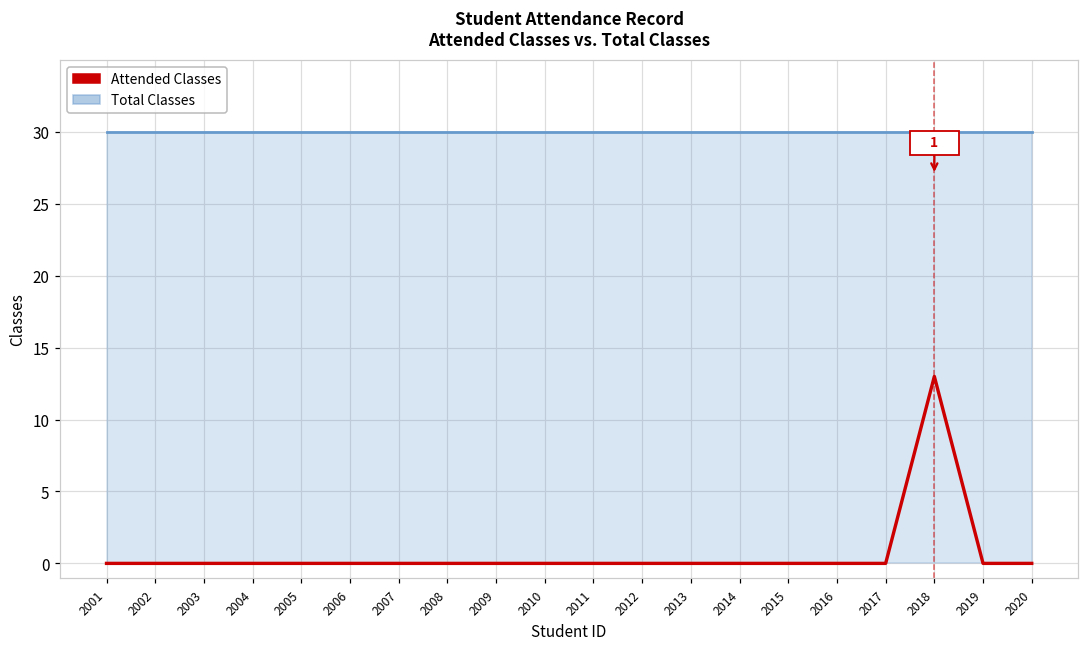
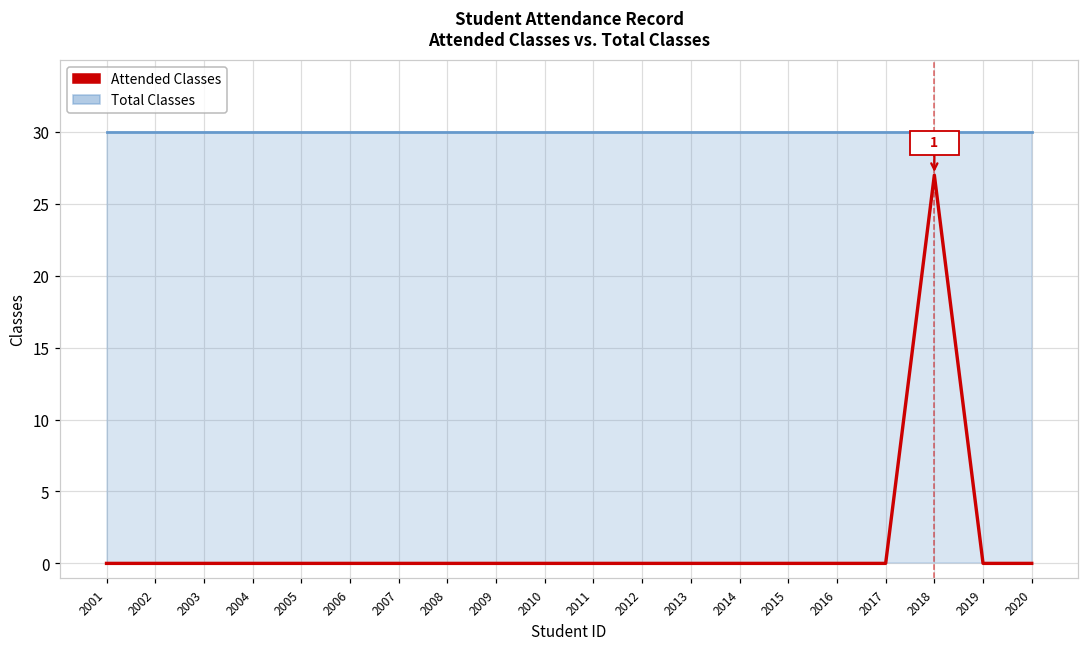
  {
    "Total Classes": {
      "2001": 30,
      "2002": 30,
      "2003": 30,
      "2004": 30,
      "2005": 30,
      "2006": 30,
      "2007": 30,
      "2008": 30,
      "2009": 30,
      "2010": 30,
      "2011": 30,
      "2012": 30,
      "2013": 30,
      "2014": 30,
      "2015": 30,
      "2016": 30,
      "2017": 30,
      "2019": 30,
      "2020": 30
    },
    "Attended Classes": {
      "2001": 0,
      "2002": 0,
      "2003": 0,
      "2004": 0,
      "2005": 0,
      "2006": 0,
      "2007": 0,
      "2008": 0,
      "2009": 0,
      "2010": 0,
      "2011": 0,
      "2012": 0,
      "2013": 0,
      "2014": 0,
      "2015": 0,
      "2016": 0,
      "2017": 0,
-     "2018": 13,
+     "2018": 27,
      "2019": 0,
      "2020": 0
    }
  }
